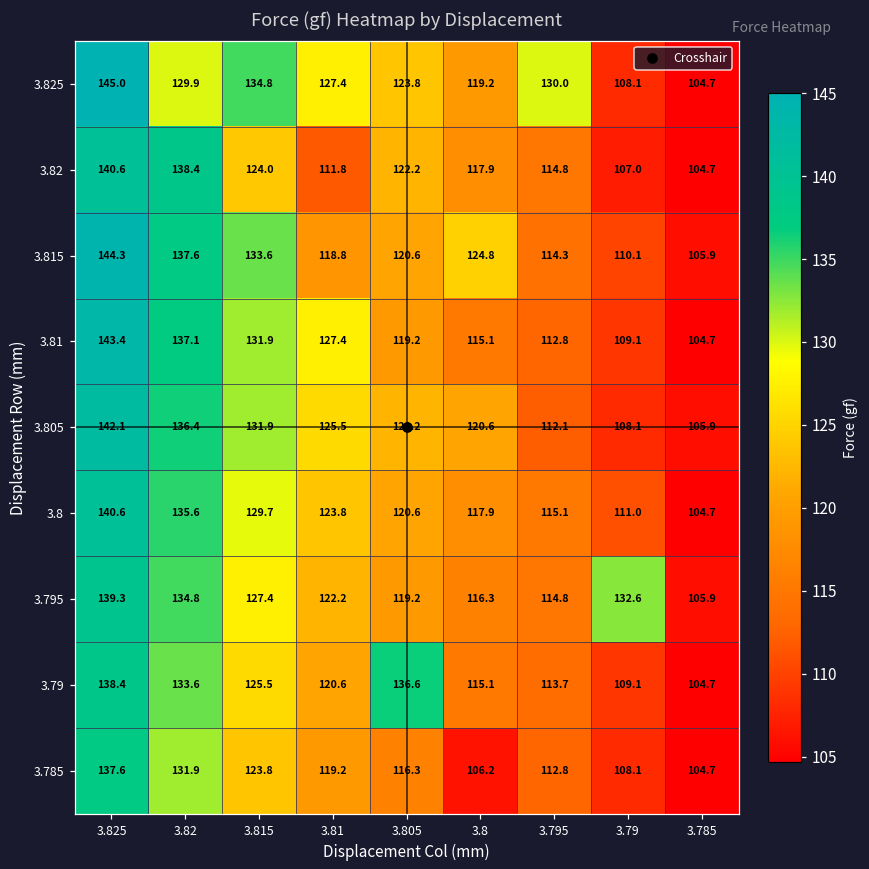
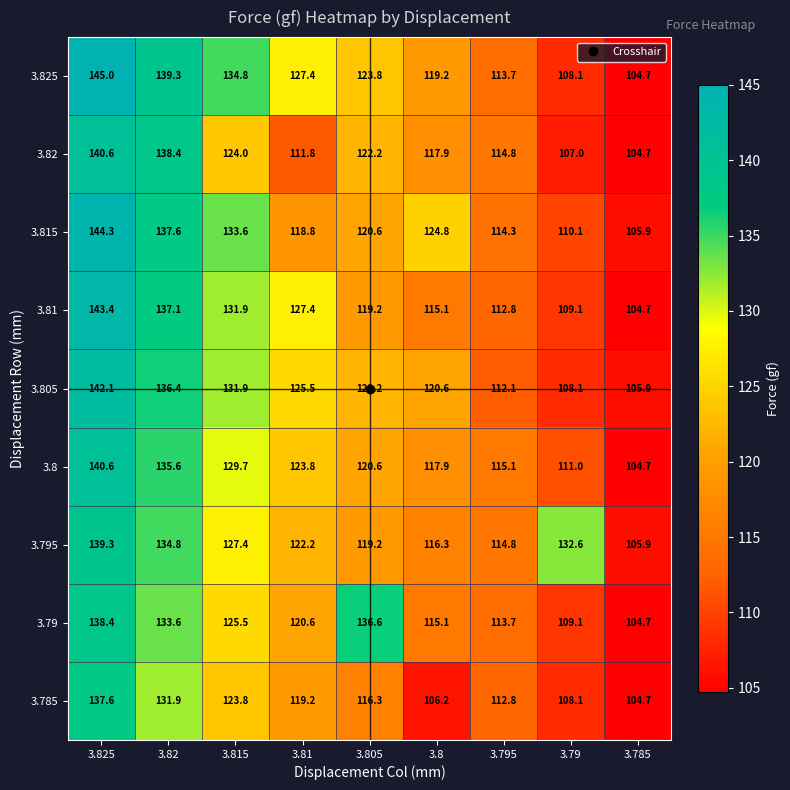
  {
    "3.825": {
      "3.825": 145.0,
-     "3.82": 129.9,
+     "3.82": 139.3,
      "3.815": 134.8,
      "3.81": 127.4,
      "3.805": 123.8,
      "3.8": 119.2,
-     "3.795": 130.0,
+     "3.795": 113.7,
      "3.79": 108.1,
      "3.785": 104.7
    },
    "3.82": {
      "3.825": 140.6,
      "3.82": 138.4,
      "3.815": 124.0,
      "3.81": 111.8,
      "3.805": 122.2,
      "3.8": 117.9,
      "3.795": 114.8,
      "3.79": 107.0,
      "3.785": 104.7
    },
    "3.815": {
      "3.825": 144.3,
      "3.82": 137.6,
      "3.815": 133.6,
      "3.81": 118.8,
      "3.805": 120.6,
      "3.8": 124.8,
      "3.795": 114.3,
      "3.79": 110.1,
      "3.785": 105.9
    },
    "3.81": {
      "3.825": 143.4,
      "3.82": 137.1,
      "3.815": 131.9,
      "3.81": 127.4,
      "3.805": 119.2,
      "3.8": 115.1,
      "3.795": 112.8,
      "3.79": 109.1,
      "3.785": 104.7
    },
    "3.805": {
      "3.825": 142.1,
      "3.82": 136.4,
      "3.815": 131.9,
      "3.81": 125.5,
      "3.8": 120.6,
      "3.795": 112.1,
      "3.79": 108.1,
      "3.785": 105.9
    },
    "3.8": {
      "3.825": 140.6,
      "3.82": 135.6,
      "3.815": 129.7,
      "3.81": 123.8,
      "3.805": 120.6,
      "3.8": 117.9,
      "3.795": 115.1,
      "3.79": 111.0,
      "3.785": 104.7
    },
    "3.795": {
      "3.825": 139.3,
      "3.82": 134.8,
      "3.815": 127.4,
      "3.81": 122.2,
      "3.805": 119.2,
      "3.8": 116.3,
      "3.795": 114.8,
      "3.79": 132.6,
      "3.785": 105.9
    },
    "3.79": {
      "3.825": 138.4,
      "3.82": 133.6,
      "3.815": 125.5,
      "3.81": 120.6,
      "3.805": 136.6,
      "3.8": 115.1,
      "3.795": 113.7,
      "3.79": 109.1,
      "3.785": 104.7
    },
    "3.785": {
      "3.825": 137.6,
      "3.82": 131.9,
      "3.815": 123.8,
      "3.81": 119.2,
      "3.805": 116.3,
      "3.8": 106.2,
      "3.795": 112.8,
      "3.79": 108.1,
      "3.785": 104.7
    }
  }
